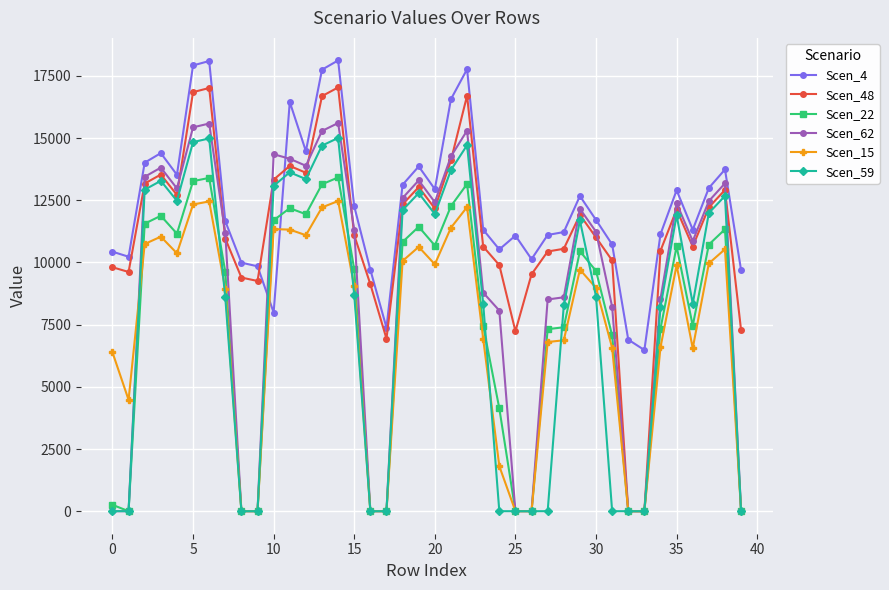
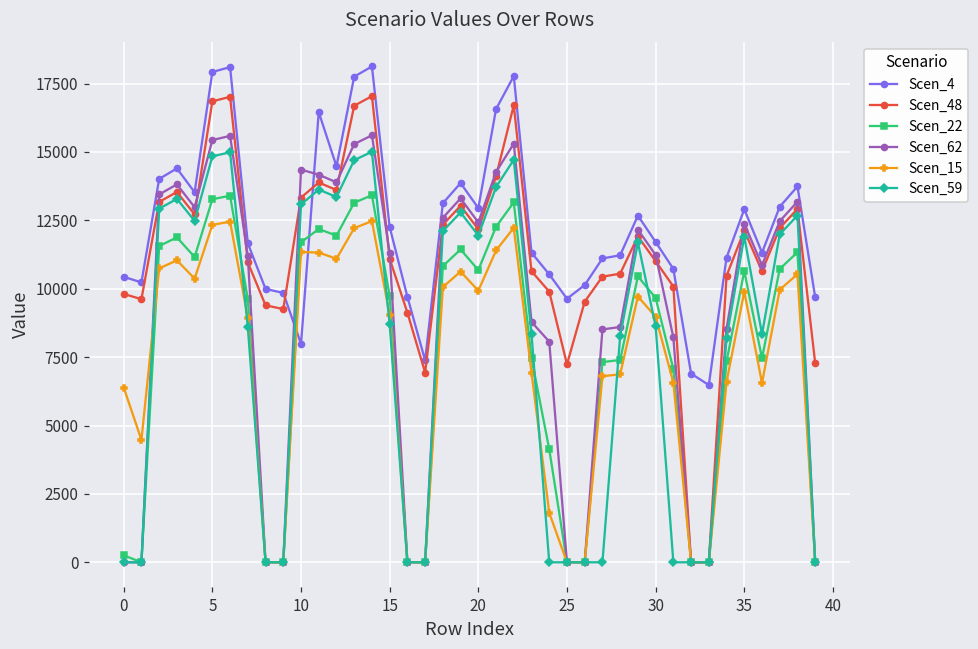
  {
    "Scen_4": {
      "0": 10400,
      "5": 17900,
      "10": 8000,
      "15": 12300,
      "20": 12900,
-     "25": 11100,
+     "25": 9600,
      "30": 11700,
      "35": 12900
    },
    "Scen_48": {
      "0": 9800,
      "5": 16900,
      "10": 13300,
      "15": 11100,
      "20": 12200,
      "25": 7200,
      "30": 11000,
      "35": 12100
    },
    "Scen_62": {
      "5": 15400,
      "10": 14400,
      "15": 11300,
      "20": 12400,
      "30": 11200,
      "35": 12400
    },
    "Scen_15": {
      "0": 6400,
      "5": 12300,
      "10": 11300,
      "15": 9000,
      "20": 9900,
      "30": 9000,
      "35": 9900
    }
  }
